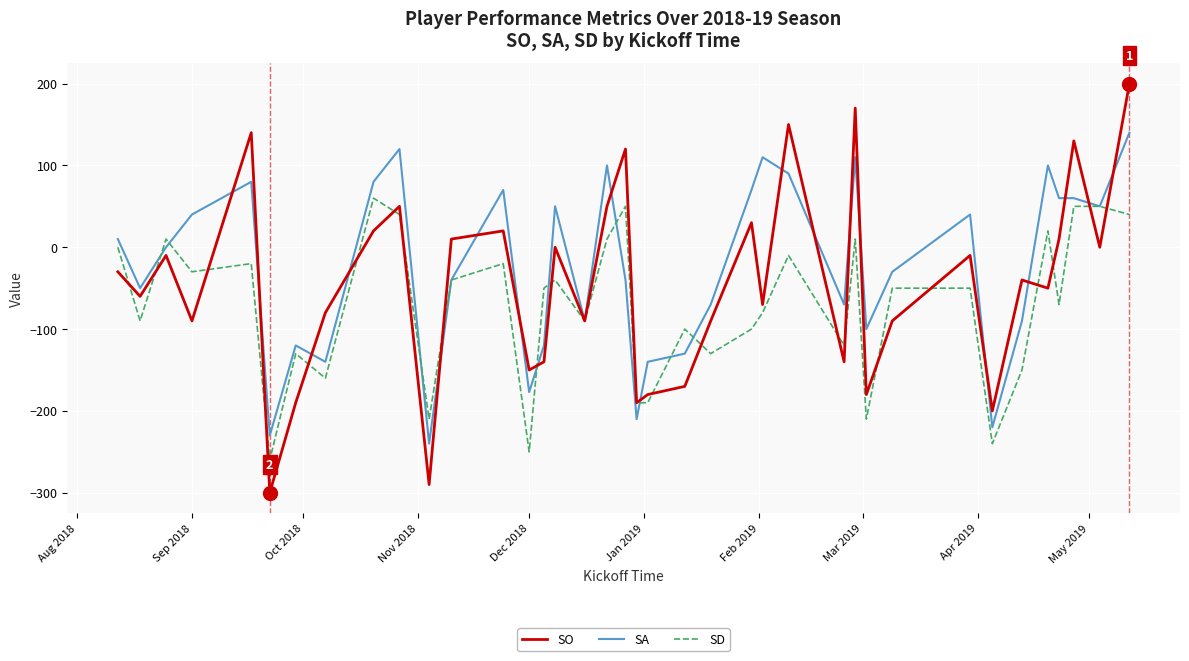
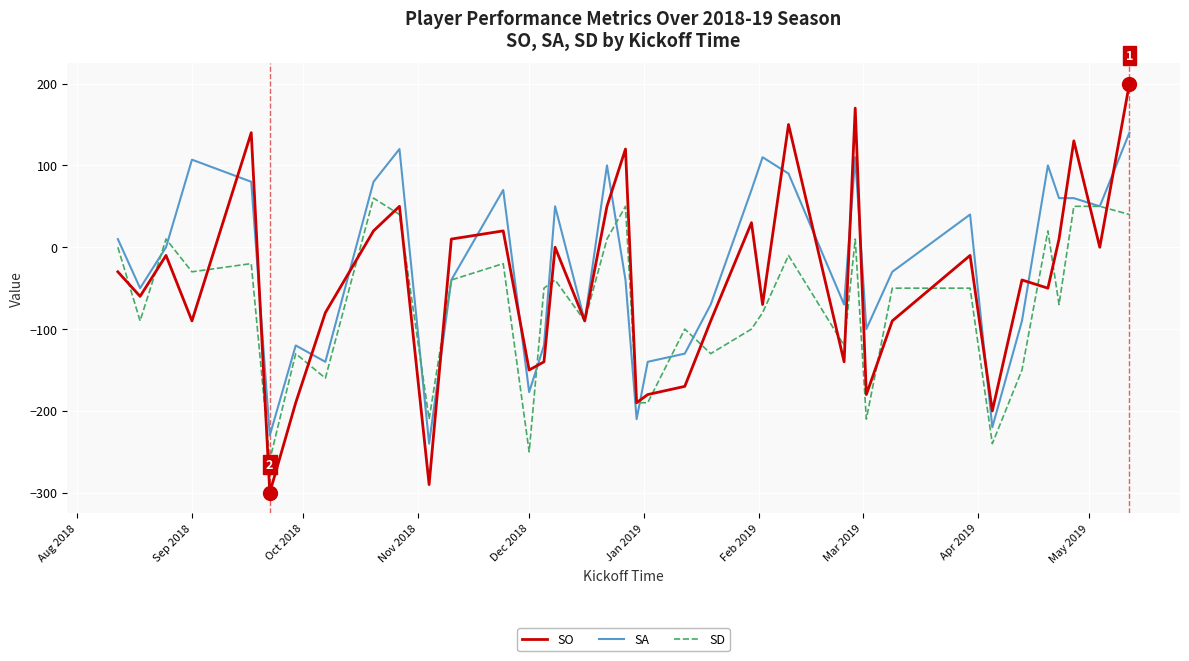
  {
    "SA": {
-     "Sep 2018": 40,
+     "Sep 2018": 110,
      "Dec 2018": -180
    },
    "SD": {
      "Sep 2018": -30,
      "Dec 2018": -250
    }
  }
